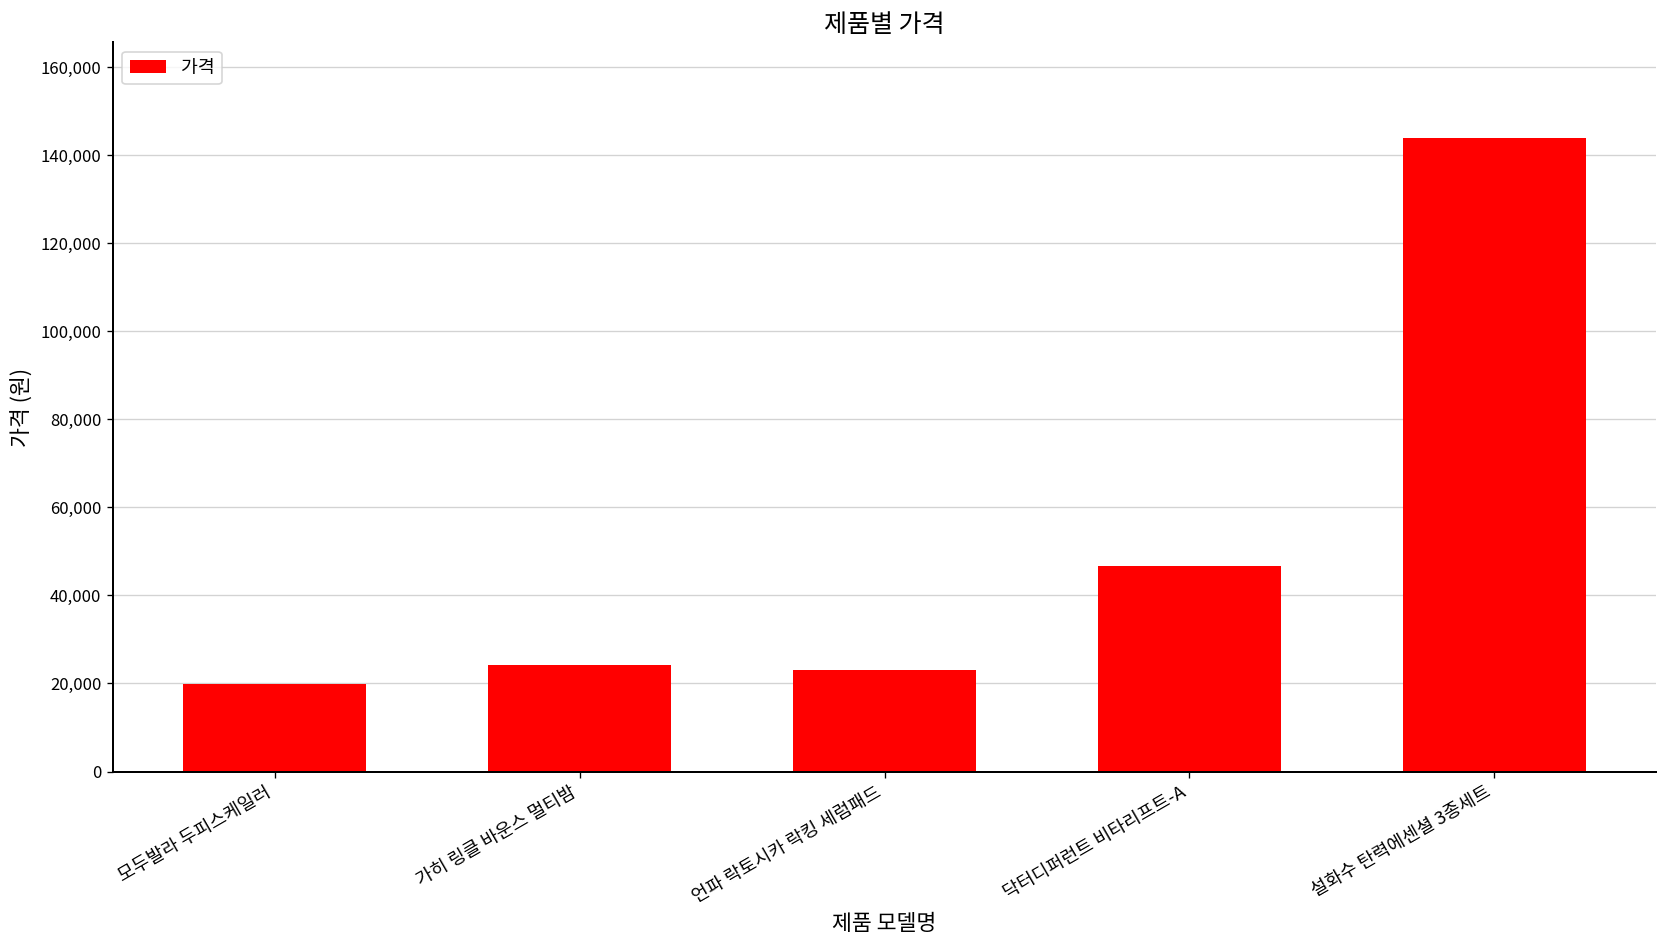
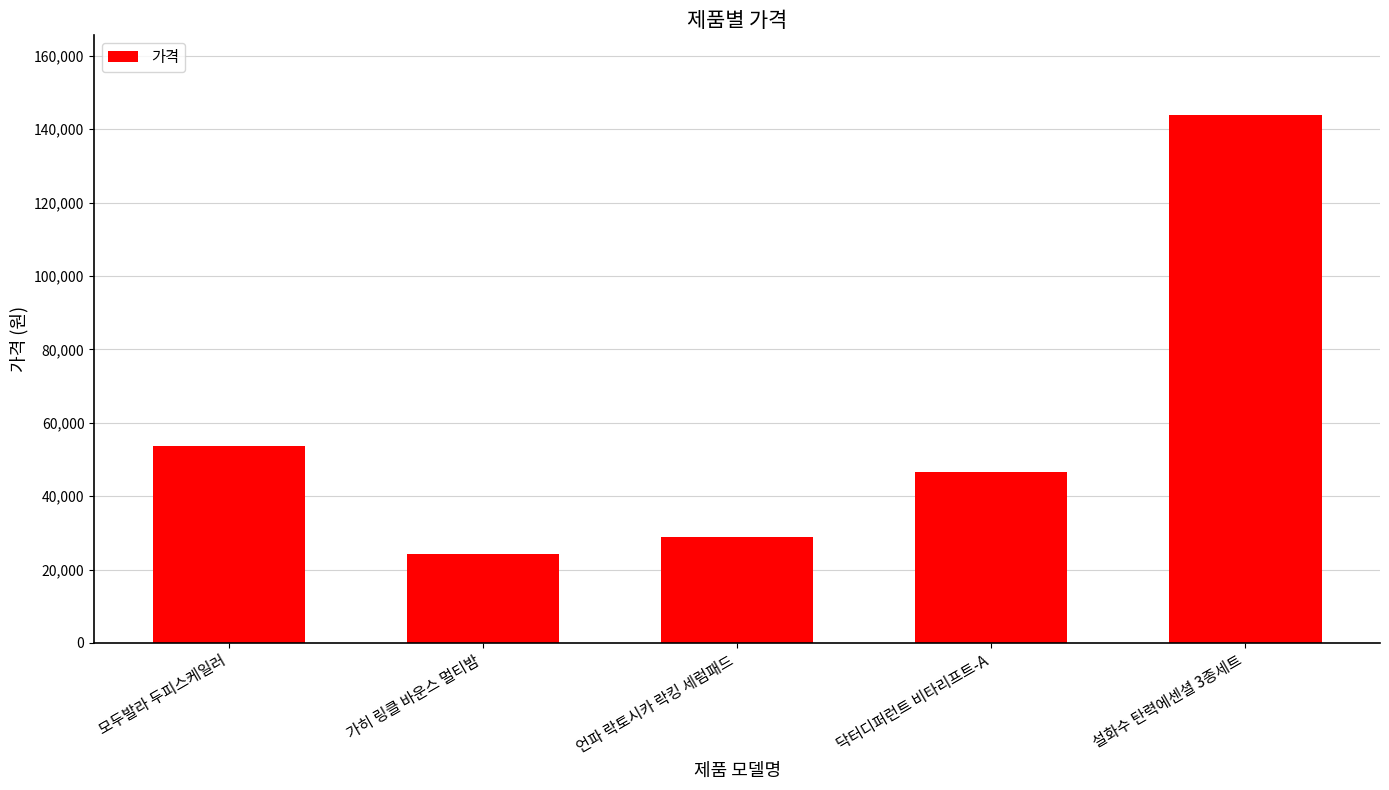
  {
-   "모두발라 두피스케일러": "20,000",
+   "모두발라 두피스케일러": "54,000",
    "가히 링클 바운스 멀티밤": "24,000",
-   "언파 락토시카 락킹 세럼패드": "23,000",
+   "언파 락토시카 락킹 세럼패드": "29,000",
    "닥터디퍼런트 비타리프트-A": "47,000",
    "설화수 탄력에센셜 3종세트": "144,000"
  }
